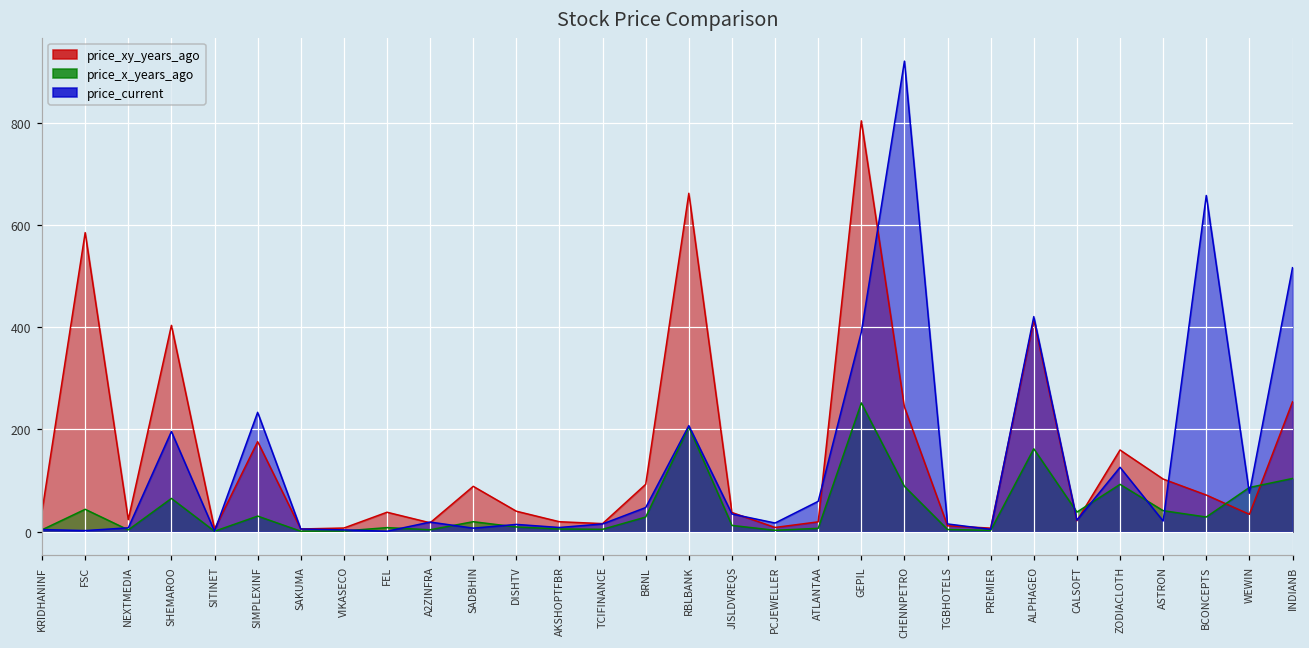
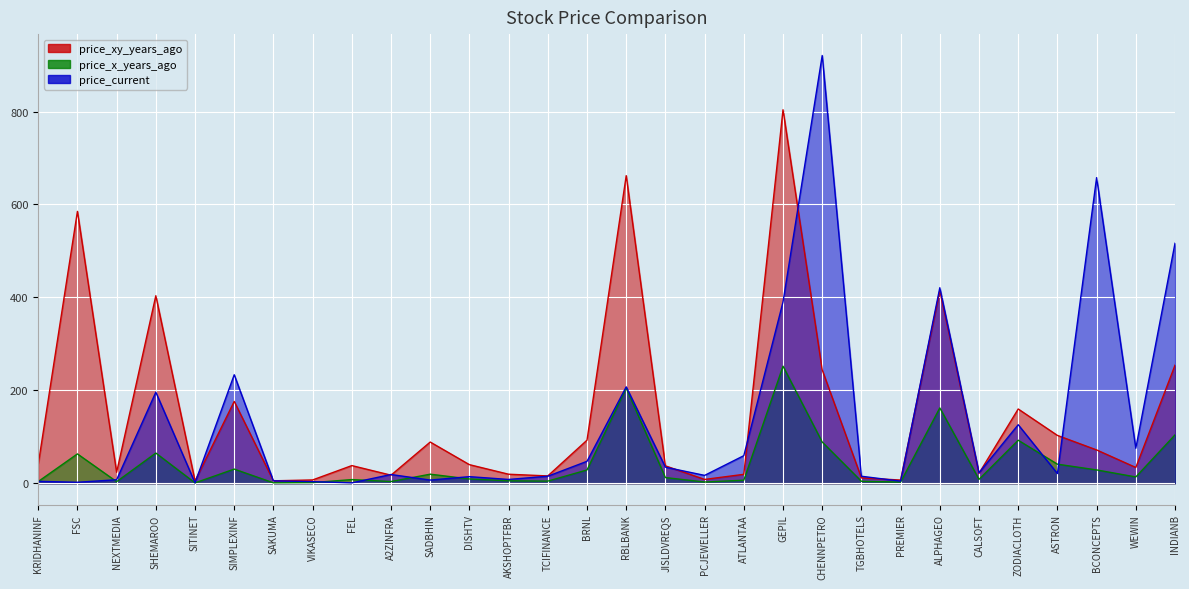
  {
    "price_xy_years_ago": {
      "KRIDHANINF": 40,
      "FSC": 590,
      "NEXTMEDIA": 20,
      "SHEMAROO": 400,
      "SIMPLEXINF": 180,
      "FEL": 40,
      "SADBHIN": 90,
      "DISHTV": 40,
      "AKSHOPTFBR": 20,
      "BRNL": 90,
      "RBLBANK": 660,
      "PCJEWELLER": 10,
      "ATLANTAA": 20,
      "GEPIL": 800,
      "CHENNPETRO": 240,
      "ALPHAGEO": 410,
      "ZODIACLOTH": 160,
      "ASTRON": 100,
      "BCONCEPTS": 70,
      "WEWIN": 30,
      "INDIANB": 250
    },
    "price_x_years_ago": {
-     "FSC": 40,
+     "FSC": 60,
      "SHEMAROO": 70,
      "SIMPLEXINF": 30,
      "FEL": 10,
      "A2ZINFRA": 0,
      "SADBHIN": 20,
      "TCIFINANCE": 0,
      "BRNL": 30,
      "JISLDVREQS": 10,
      "PCJEWELLER": 0,
      "ATLANTAA": 10,
      "GEPIL": 250,
      "CHENNPETRO": 90,
      "TGBHOTELS": 0,
      "ALPHAGEO": 160,
-     "CALSOFT": 40,
+     "CALSOFT": 10,
      "ZODIACLOTH": 90,
      "ASTRON": 40,
      "BCONCEPTS": 30,
-     "WEWIN": 90,
+     "WEWIN": 10,
      "INDIANB": 100
    },
    "price_current": {
      "FSC": 0,
      "SHEMAROO": 200,
      "SIMPLEXINF": 230,
      "FEL": 0,
      "SADBHIN": 10,
      "BRNL": 50,
      "PCJEWELLER": 20,
      "ATLANTAA": 60,
      "GEPIL": 390,
      "CHENNPETRO": 920,
      "ALPHAGEO": 420,
      "ZODIACLOTH": 130,
      "ASTRON": 20,
      "BCONCEPTS": 660,
      "WEWIN": 80,
      "INDIANB": 520
    }
  }
